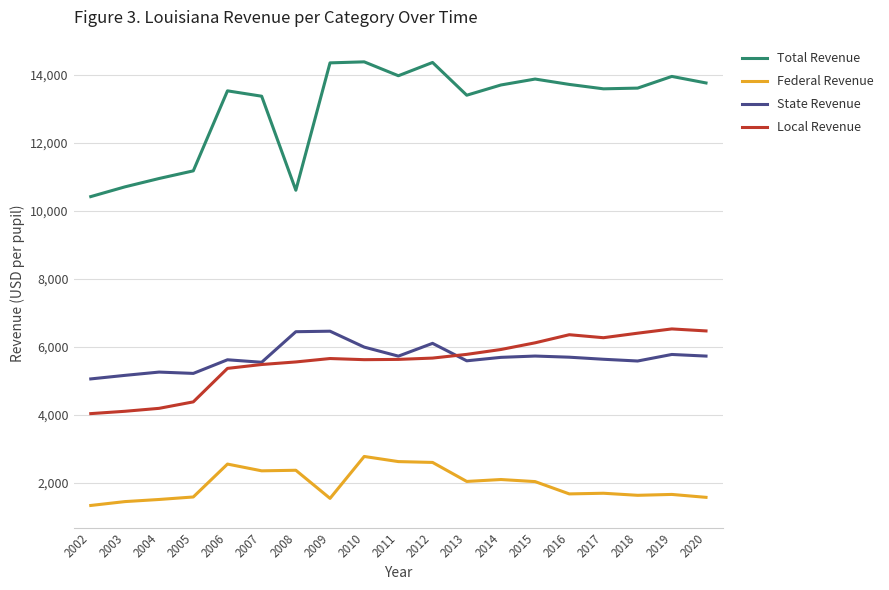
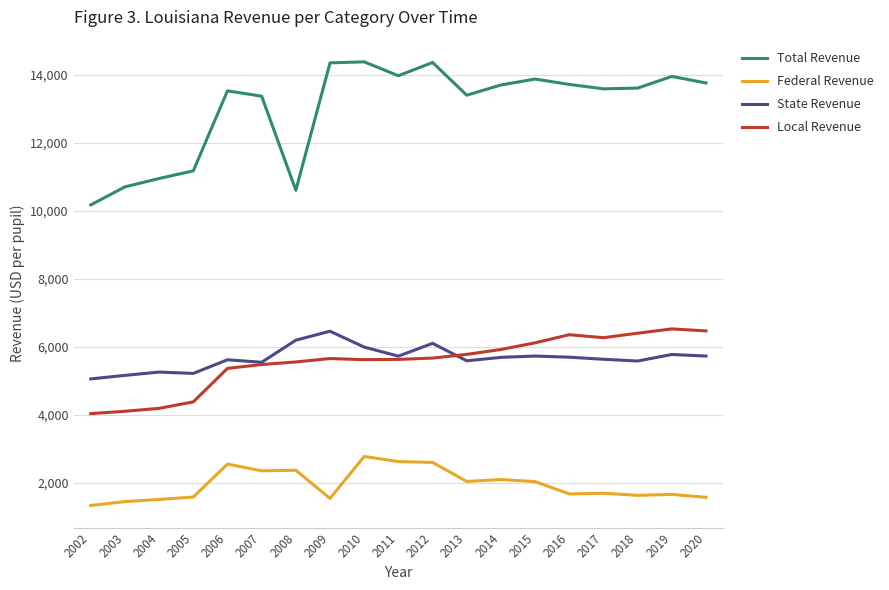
  {
    "Total Revenue": {
-     "2002": "10,400",
+     "2002": "10,200",
      "2003": "10,700",
      "2004": "10,900",
      "2005": "11,200",
      "2006": "13,500",
      "2007": "13,400",
      "2008": "10,600",
      "2009": "14,300",
      "2010": "14,400",
      "2011": "14,000",
      "2012": "14,400",
      "2013": "13,400",
      "2014": "13,700",
      "2015": "13,900",
      "2016": "13,700",
      "2017": "13,600",
      "2018": "13,600",
      "2019": "13,900",
      "2020": "13,800"
    },
    "Federal Revenue": {
      "2002": "1,300",
      "2003": "1,400",
      "2004": "1,500",
      "2005": "1,600",
      "2006": "2,500",
      "2007": "2,300",
      "2008": "2,400",
      "2009": "1,500",
      "2010": "2,800",
      "2011": "2,600",
      "2012": "2,600",
      "2013": "2,000",
      "2014": "2,100",
      "2015": "2,000",
      "2016": "1,700",
      "2017": "1,700",
      "2018": "1,600",
      "2019": "1,700",
      "2020": "1,600"
    },
    "State Revenue": {
      "2002": "5,100",
      "2003": "5,200",
      "2004": "5,300",
      "2005": "5,200",
      "2006": "5,600",
-     "2008": "6,400",
+     "2008": "6,200",
      "2009": "6,500",
      "2010": "6,000",
      "2011": "5,700",
      "2012": "6,100",
      "2013": "5,600",
      "2014": "5,700",
      "2015": "5,700",
      "2016": "5,700",
      "2017": "5,600",
      "2018": "5,600",
      "2019": "5,800",
      "2020": "5,700"
    },
    "Local Revenue": {
      "2002": "4,000",
      "2003": "4,100",
      "2004": "4,200",
      "2005": "4,400",
      "2006": "5,400",
      "2008": "5,500",
      "2009": "5,700",
      "2010": "5,600",
      "2011": "5,600",
      "2012": "5,700",
      "2013": "5,800",
      "2014": "5,900",
      "2015": "6,100",
      "2016": "6,400",
      "2017": "6,300",
      "2018": "6,400",
      "2019": "6,500",
      "2020": "6,500"
    }
  }
